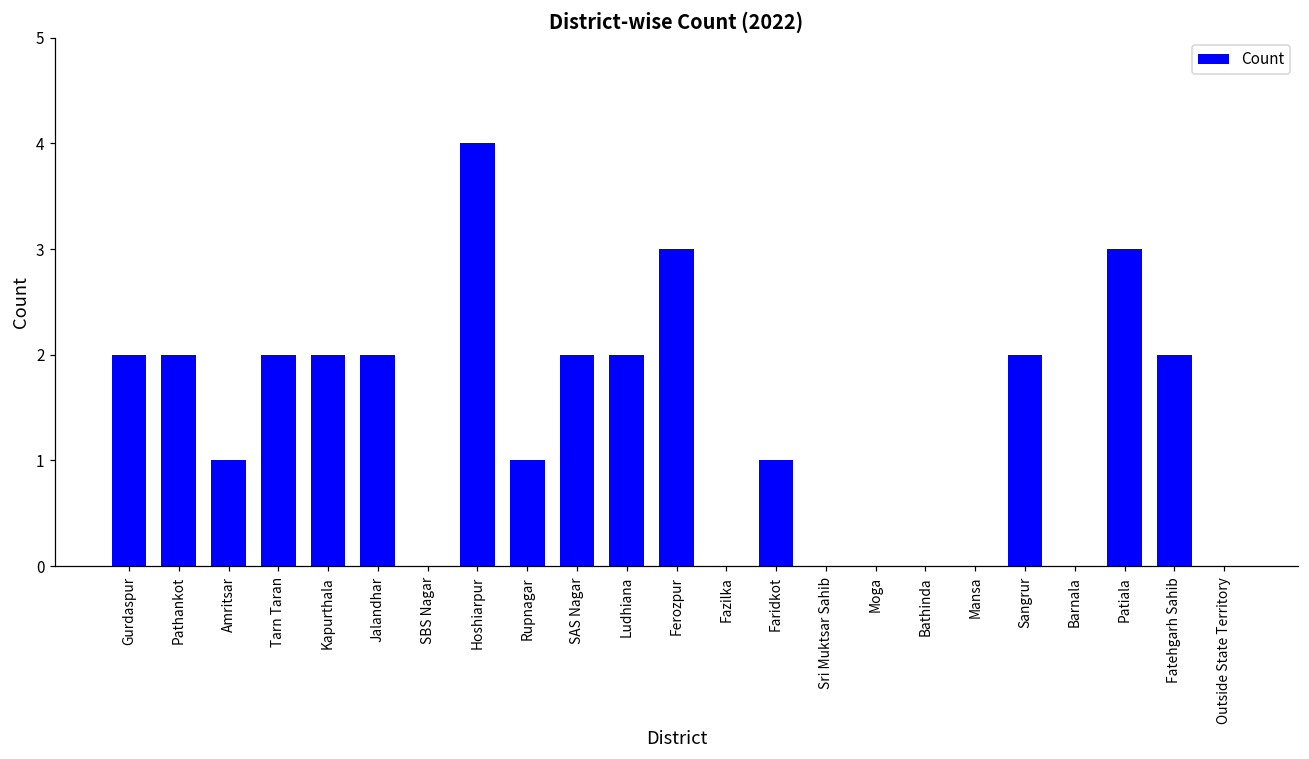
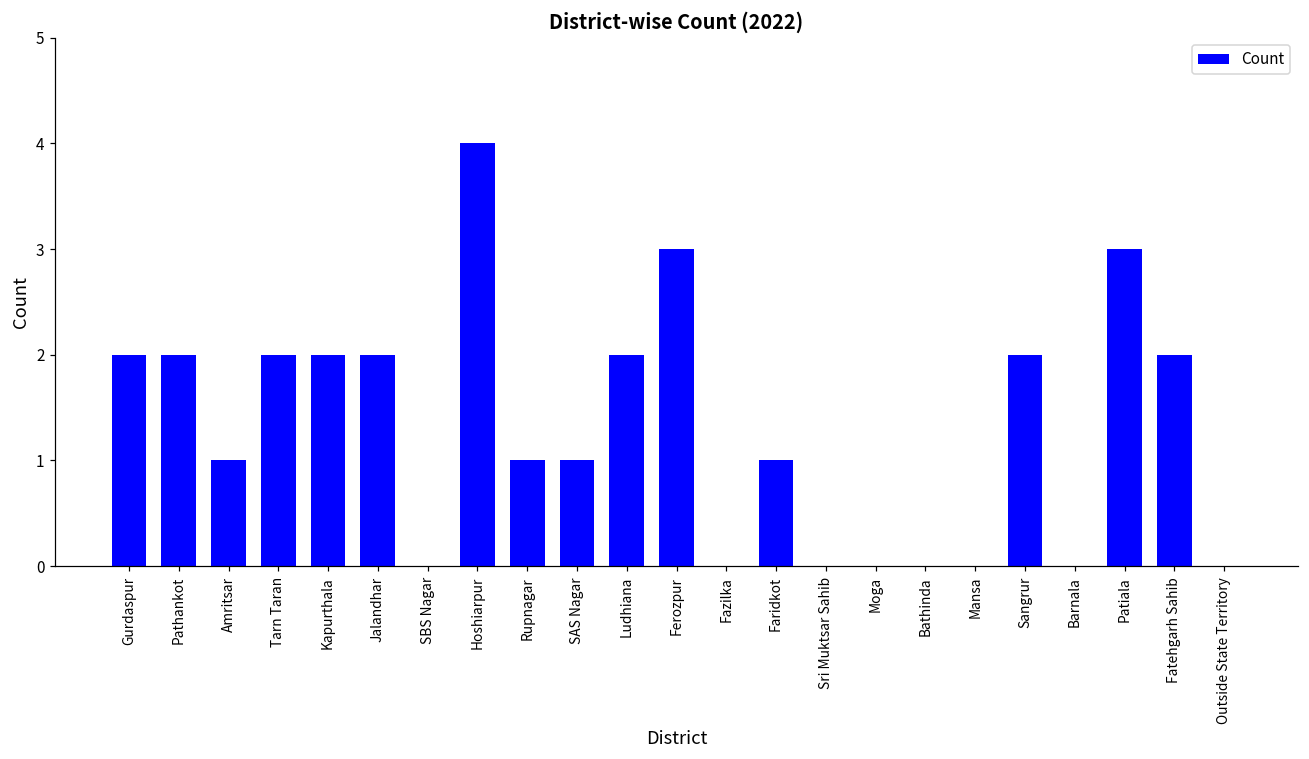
  {
    "Gurdaspur": 2,
    "Pathankot": 2,
    "Amritsar": 1,
    "Tarn Taran": 2,
    "Kapurthala": 2,
    "Jalandhar": 2,
    "SBS Nagar": 0,
    "Hoshiarpur": 4,
    "Rupnagar": 1,
-   "SAS Nagar": 2,
+   "SAS Nagar": 1,
    "Ludhiana": 2,
    "Ferozpur": 3,
    "Fazilka": 0,
    "Faridkot": 1,
    "Sri Muktsar Sahib": 0,
    "Moga": 0,
    "Bathinda": 0,
    "Mansa": 0,
    "Sangrur": 2,
    "Barnala": 0,
    "Patiala": 3,
    "Fatehgarh Sahib": 2,
    "Outside State Territory": 0
  }
